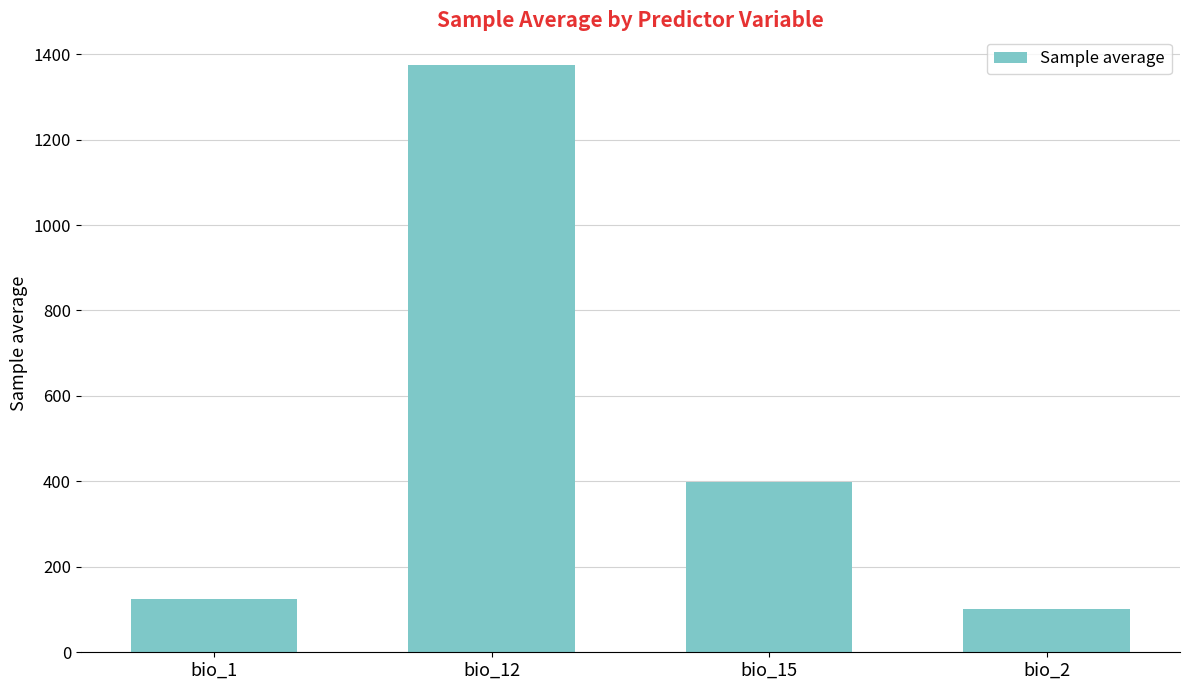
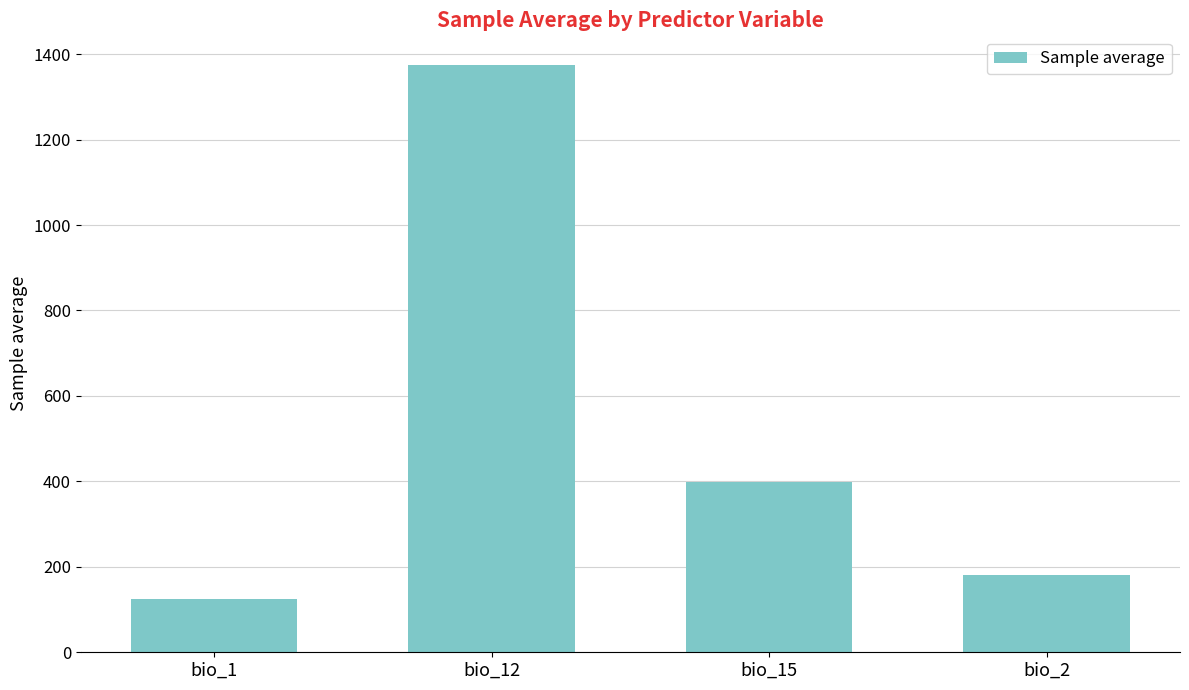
  {
    "bio_1": 120,
    "bio_12": 1380,
    "bio_15": 400,
-   "bio_2": 100
+   "bio_2": 180
  }
